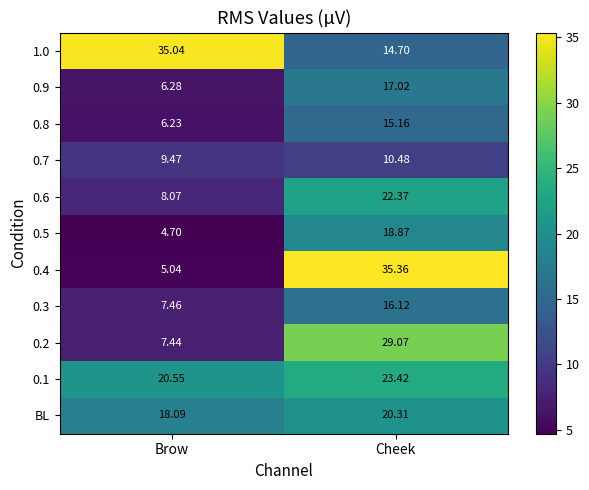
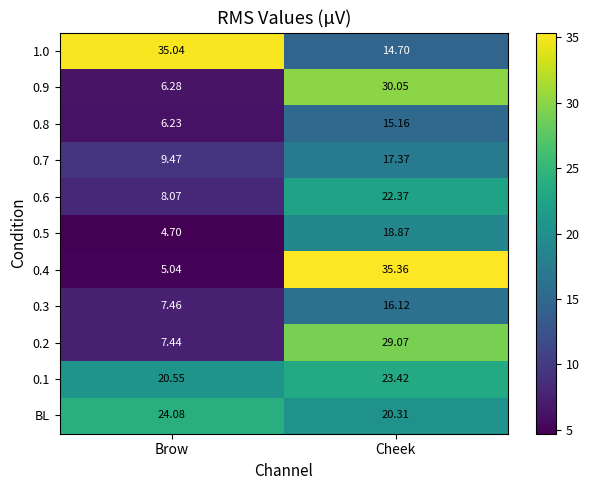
  {
    "1.0": {
      "Brow": 35.04,
      "Cheek": 14.70
    },
    "0.9": {
      "Brow": 6.28,
-     "Cheek": 17.02
+     "Cheek": 30.05
    },
    "0.8": {
      "Brow": 6.23,
      "Cheek": 15.16
    },
    "0.7": {
      "Brow": 9.47,
-     "Cheek": 10.48
+     "Cheek": 17.37
    },
    "0.6": {
      "Brow": 8.07,
      "Cheek": 22.37
    },
    "0.5": {
      "Brow": 4.70,
      "Cheek": 18.87
    },
    "0.4": {
      "Brow": 5.04,
      "Cheek": 35.36
    },
    "0.3": {
      "Brow": 7.46,
      "Cheek": 16.12
    },
    "0.2": {
      "Brow": 7.44,
      "Cheek": 29.07
    },
    "0.1": {
      "Brow": 20.55,
      "Cheek": 23.42
    },
    "BL": {
-     "Brow": 18.09,
+     "Brow": 24.08,
      "Cheek": 20.31
    }
  }
